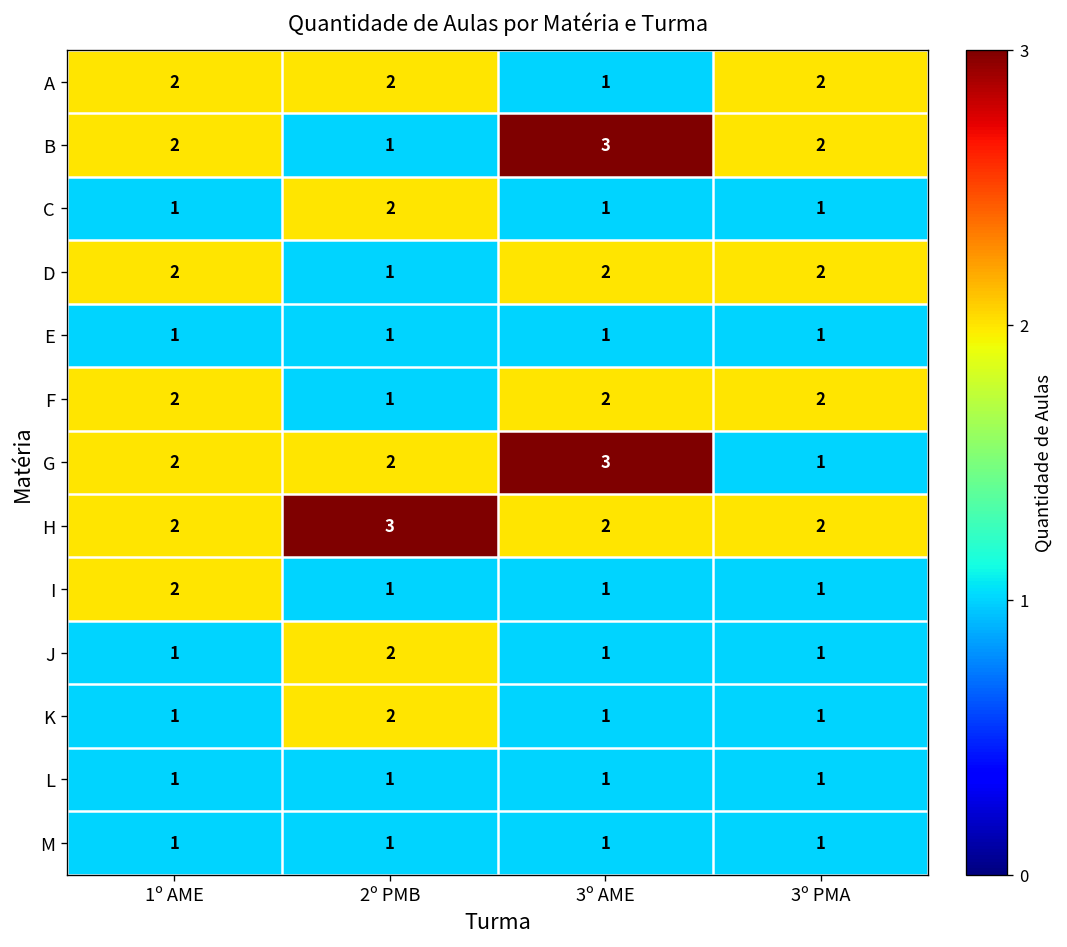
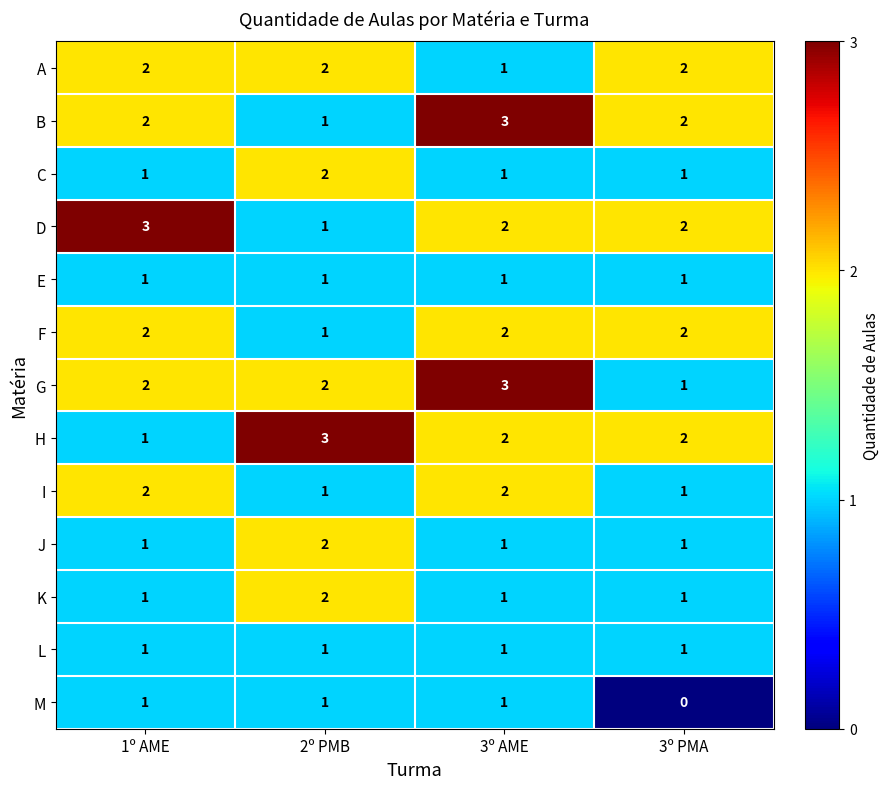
  {
    "A": {
      "1º AME": 2,
      "2º PMB": 2,
      "3º AME": 1,
      "3º PMA": 2
    },
    "B": {
      "1º AME": 2,
      "2º PMB": 1,
      "3º AME": 3,
      "3º PMA": 2
    },
    "C": {
      "1º AME": 1,
      "2º PMB": 2,
      "3º AME": 1,
      "3º PMA": 1
    },
    "D": {
-     "1º AME": 2,
+     "1º AME": 3,
      "2º PMB": 1,
      "3º AME": 2,
      "3º PMA": 2
    },
    "E": {
      "1º AME": 1,
      "2º PMB": 1,
      "3º AME": 1,
      "3º PMA": 1
    },
    "F": {
      "1º AME": 2,
      "2º PMB": 1,
      "3º AME": 2,
      "3º PMA": 2
    },
    "G": {
      "1º AME": 2,
      "2º PMB": 2,
      "3º AME": 3,
      "3º PMA": 1
    },
    "H": {
-     "1º AME": 2,
+     "1º AME": 1,
      "2º PMB": 3,
      "3º AME": 2,
      "3º PMA": 2
    },
    "I": {
      "1º AME": 2,
      "2º PMB": 1,
-     "3º AME": 1,
+     "3º AME": 2,
      "3º PMA": 1
    },
    "J": {
      "1º AME": 1,
      "2º PMB": 2,
      "3º AME": 1,
      "3º PMA": 1
    },
    "K": {
      "1º AME": 1,
      "2º PMB": 2,
      "3º AME": 1,
      "3º PMA": 1
    },
    "L": {
      "1º AME": 1,
      "2º PMB": 1,
      "3º AME": 1,
      "3º PMA": 1
    },
    "M": {
      "1º AME": 1,
      "2º PMB": 1,
      "3º AME": 1,
-     "3º PMA": 1
+     "3º PMA": 0
    }
  }
